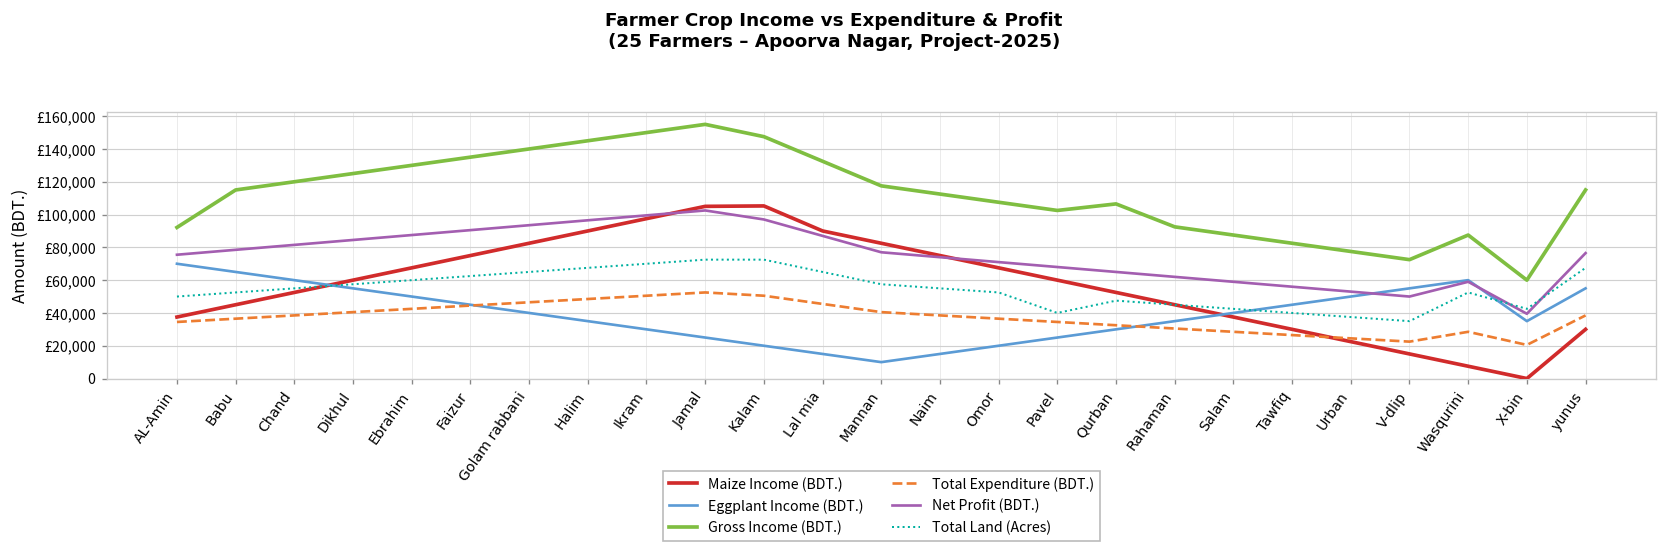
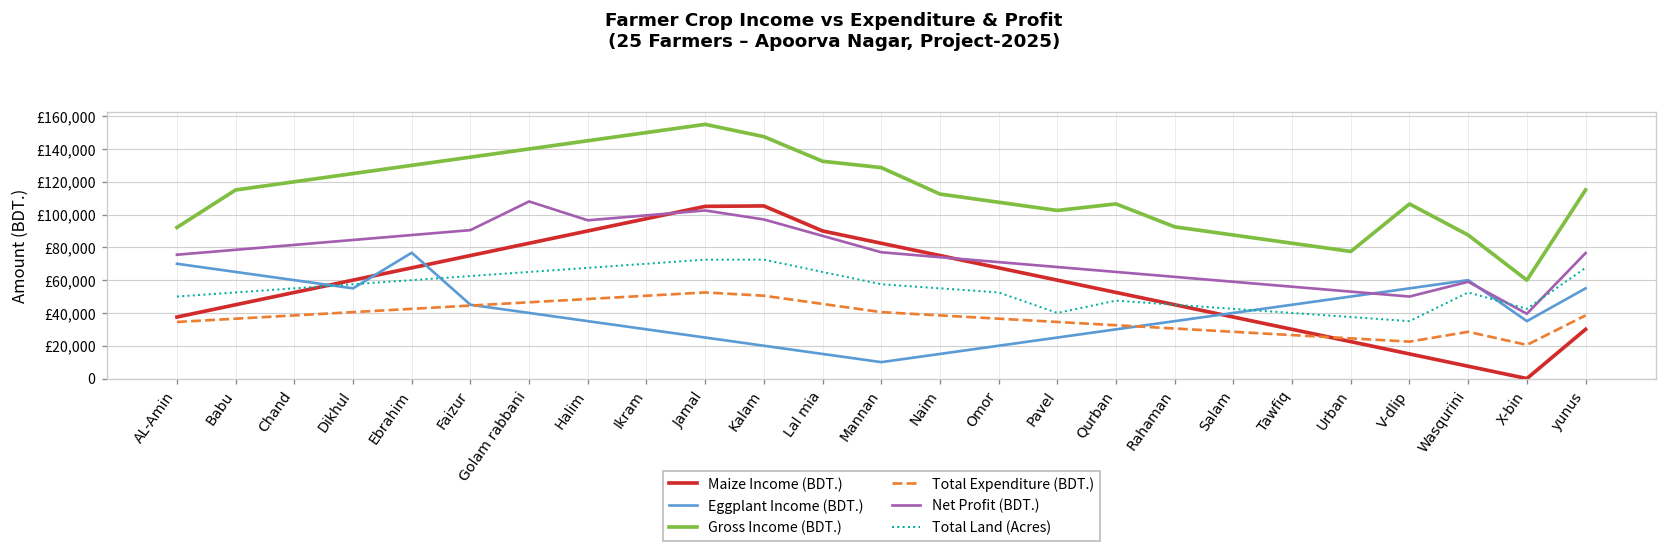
  {
    "Maize Income (BDT.)": {
      "AL-Amin": "£38,000",
      "Babu": "£45,000",
      "Chand": "£53,000",
      "Dikhul": "£60,000",
      "Ebrahim": "£68,000",
      "Faizur": "£75,000",
      "Golam rabbani": "£83,000",
      "Halim": "£90,000",
      "Ikram": "£98,000",
      "Jamal": "£105,000",
      "Kalam": "£105,000",
      "Lal mia": "£90,000",
      "Mannan": "£83,000",
      "Omor": "£68,000",
      "Pavel": "£60,000",
      "Qurban": "£53,000",
      "Salam": "£38,000",
      "Tawfiq": "£30,000",
      "Urban": "£23,000",
      "V-dlip": "£15,000",
      "Wasqurini": "£8,000",
      "X-bin": "£0",
      "yunus": "£30,000"
    },
    "Eggplant Income (BDT.)": {
      "AL-Amin": "£70,000",
      "Babu": "£65,000",
      "Chand": "£60,000",
      "Dikhul": "£55,000",
-     "Ebrahim": "£50,000",
+     "Ebrahim": "£77,000",
      "Golam rabbani": "£40,000",
      "Halim": "£35,000",
      "Ikram": "£30,000",
      "Jamal": "£25,000",
      "Kalam": "£20,000",
      "Lal mia": "£15,000",
      "Mannan": "£10,000",
      "Naim": "£15,000",
      "Omor": "£20,000",
      "Pavel": "£25,000",
      "Qurban": "£30,000",
      "Rahaman": "£35,000",
      "Salam": "£40,000",
      "Tawfiq": "£45,000",
      "Urban": "£50,000",
      "V-dlip": "£55,000",
      "X-bin": "£35,000",
      "yunus": "£55,000"
    },
    "Gross Income (BDT.)": {
      "AL-Amin": "£92,000",
      "Babu": "£115,000",
      "Chand": "£120,000",
      "Dikhul": "£125,000",
      "Ebrahim": "£130,000",
      "Faizur": "£135,000",
      "Golam rabbani": "£140,000",
      "Halim": "£145,000",
      "Ikram": "£150,000",
      "Jamal": "£155,000",
      "Kalam": "£148,000",
      "Lal mia": "£133,000",
-     "Mannan": "£118,000",
+     "Mannan": "£129,000",
      "Naim": "£113,000",
      "Omor": "£108,000",
      "Pavel": "£103,000",
      "Qurban": "£106,000",
      "Rahaman": "£93,000",
      "Salam": "£88,000",
      "Tawfiq": "£83,000",
      "Urban": "£78,000",
-     "V-dlip": "£73,000",
+     "V-dlip": "£106,000",
      "Wasqurini": "£88,000",
      "X-bin": "£60,000",
      "yunus": "£115,000"
    },
    "Total Expenditure (BDT.)": {
      "AL-Amin": "£35,000",
      "Babu": "£37,000",
      "Chand": "£39,000",
      "Dikhul": "£41,000",
      "Ebrahim": "£43,000",
      "Golam rabbani": "£47,000",
      "Halim": "£49,000",
      "Ikram": "£51,000",
      "Jamal": "£53,000",
      "Kalam": "£51,000",
      "Lal mia": "£46,000",
      "Mannan": "£41,000",
      "Naim": "£39,000",
      "Omor": "£37,000",
      "Pavel": "£35,000",
      "Qurban": "£33,000",
      "Rahaman": "£31,000",
      "Salam": "£29,000",
      "Tawfiq": "£27,000",
      "Urban": "£25,000",
      "V-dlip": "£23,000",
      "Wasqurini": "£29,000",
      "X-bin": "£21,000",
      "yunus": "£39,000"
    },
    "Net Profit (BDT.)": {
      "AL-Amin": "£76,000",
      "Babu": "£79,000",
      "Chand": "£82,000",
      "Dikhul": "£85,000",
      "Ebrahim": "£88,000",
      "Faizur": "£91,000",
-     "Golam rabbani": "£94,000",
+     "Golam rabbani": "£108,000",
      "Halim": "£97,000",
      "Ikram": "£100,000",
      "Jamal": "£103,000",
      "Kalam": "£97,000",
      "Lal mia": "£87,000",
      "Mannan": "£77,000",
      "Omor": "£71,000",
      "Pavel": "£68,000",
      "Qurban": "£65,000",
      "Rahaman": "£62,000",
      "Salam": "£59,000",
      "Tawfiq": "£56,000",
      "Urban": "£53,000",
      "V-dlip": "£50,000",
      "X-bin": "£40,000",
      "yunus": "£77,000"
    },
    "Total Land (Acres)": {
      "AL-Amin": "£50,000",
      "Babu": "£53,000",
      "Chand": "£55,000",
      "Dikhul": "£58,000",
      "Ebrahim": "£60,000",
      "Faizur": "£63,000",
      "Golam rabbani": "£65,000",
      "Halim": "£68,000",
      "Ikram": "£70,000",
      "Jamal": "£73,000",
      "Kalam": "£73,000",
      "Lal mia": "£65,000",
      "Mannan": "£58,000",
      "Naim": "£55,000",
      "Omor": "£53,000",
      "Pavel": "£40,000",
      "Qurban": "£48,000",
      "Salam": "£43,000",
      "Tawfiq": "£40,000",
      "Urban": "£38,000",
      "V-dlip": "£35,000",
      "Wasqurini": "£53,000",
      "X-bin": "£43,000",
      "yunus": "£68,000"
    }
  }
